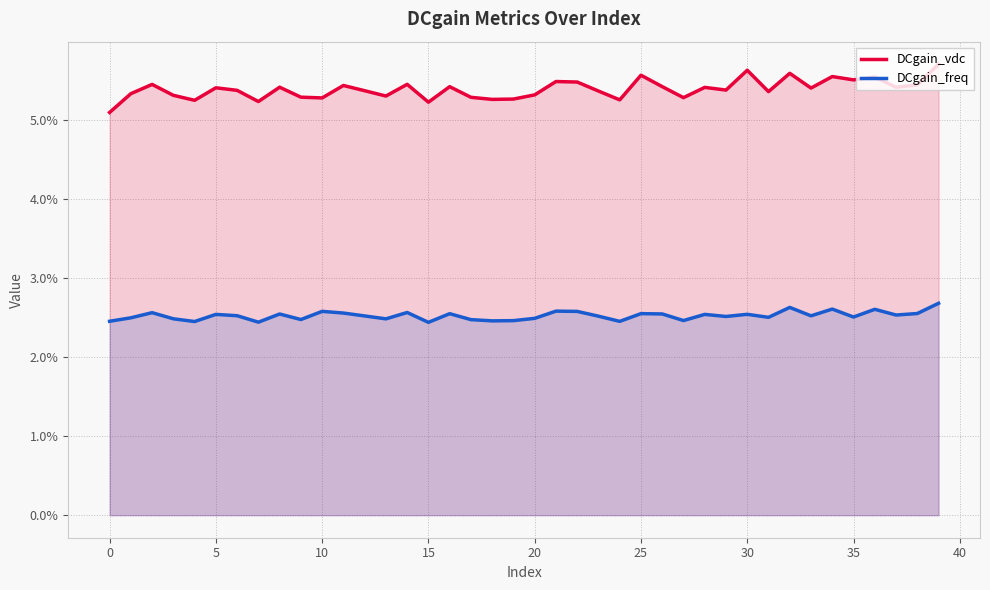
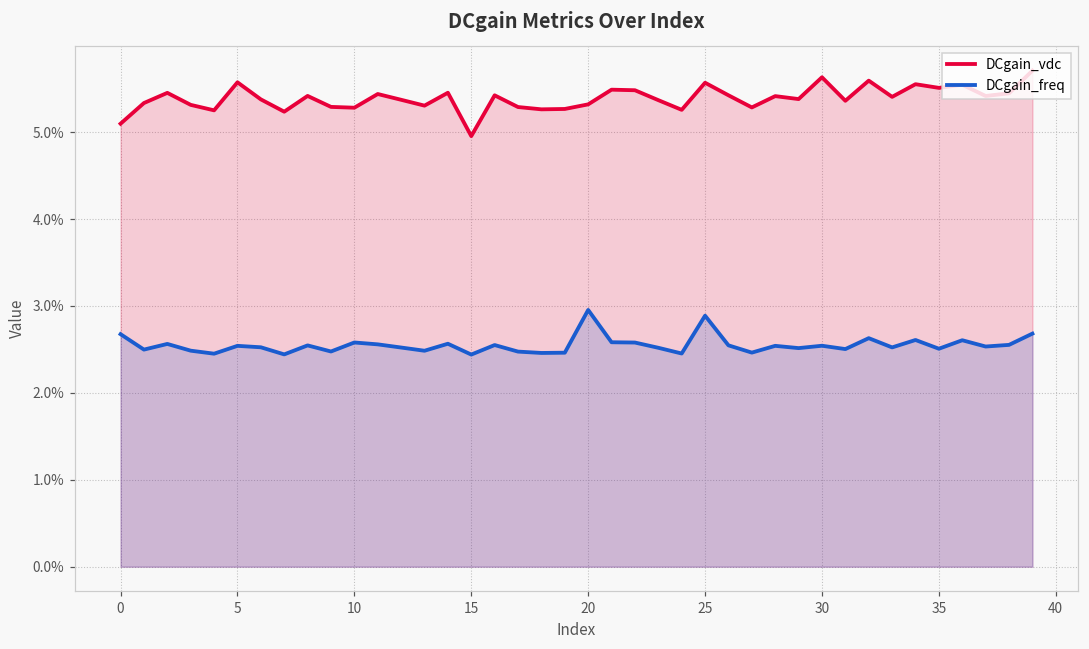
  {
    "DCgain_vdc": {
      "0": "5.1%",
-     "5": "5.4%",
+     "5": "5.6%",
      "10": "5.3%",
-     "15": "5.2%",
+     "15": "5.0%",
      "20": "5.3%",
      "25": "5.6%",
      "30": "5.6%",
      "35": "5.5%"
    },
    "DCgain_freq": {
-     "0": "2.5%",
+     "0": "2.7%",
      "5": "2.5%",
      "10": "2.6%",
      "15": "2.4%",
-     "20": "2.5%",
-     "25": "2.6%",
+     "20": "3.0%",
+     "25": "2.9%",
      "30": "2.5%",
      "35": "2.5%"
    }
  }
